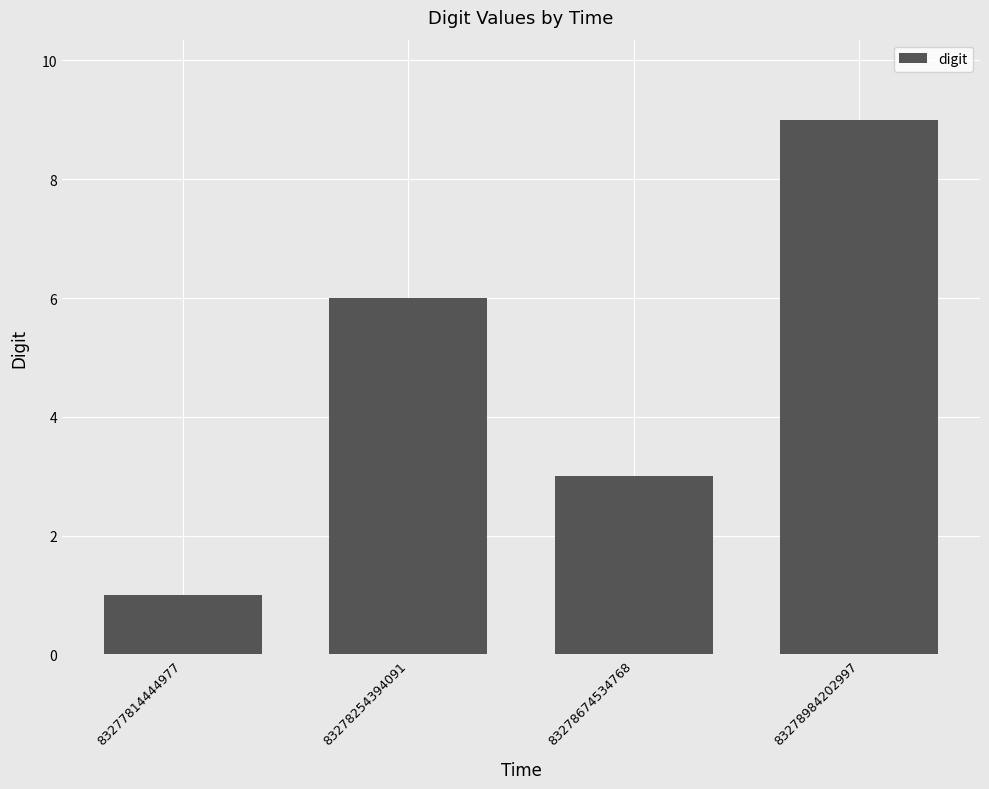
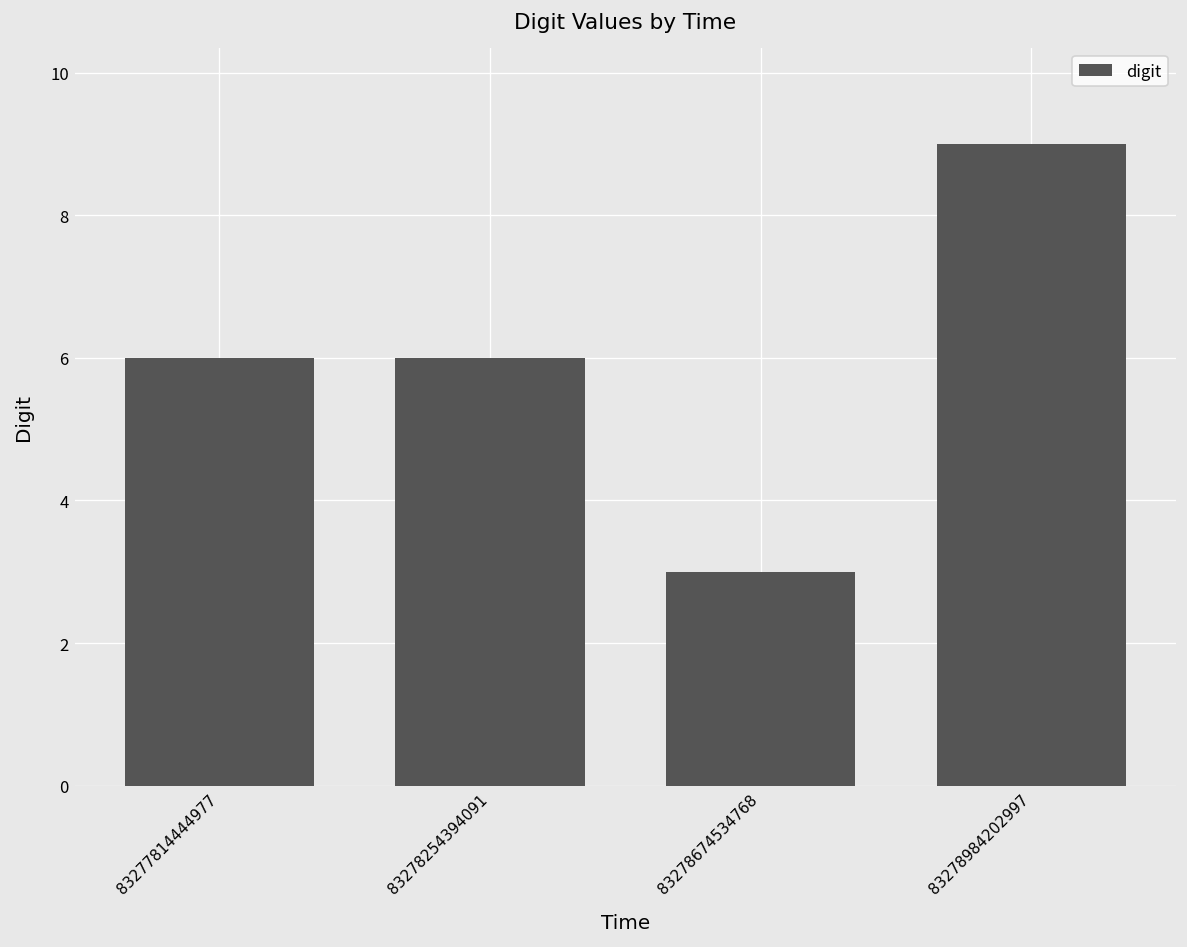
  {
-   "83277814444977": 1,
+   "83277814444977": 6,
    "83278254394091": 6,
    "83278674534768": 3,
    "83278984202997": 9
  }
